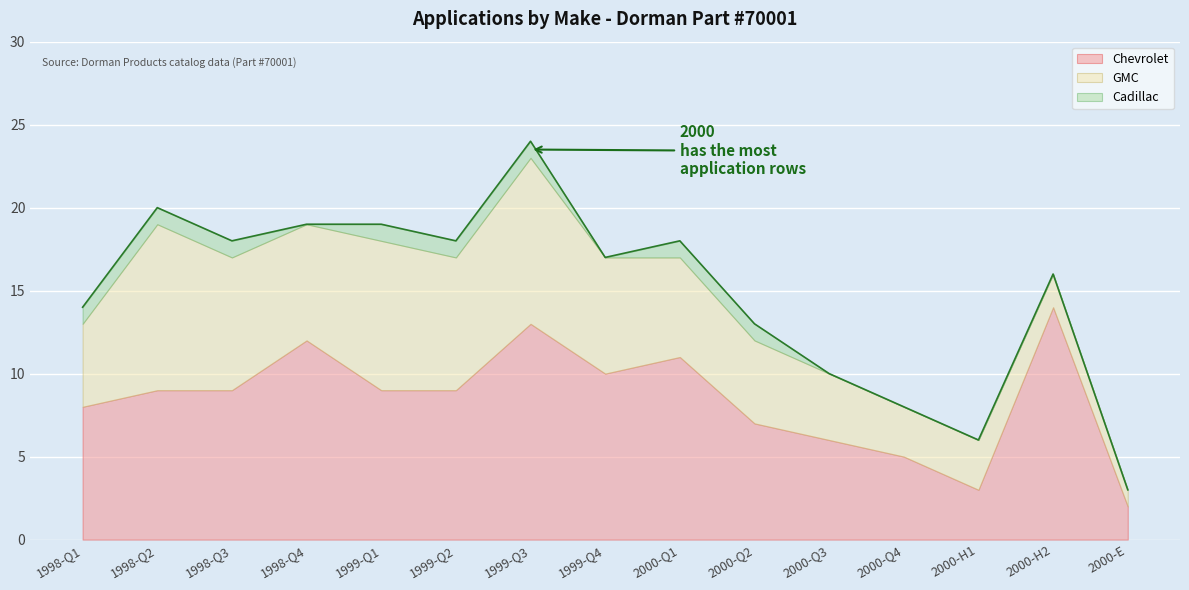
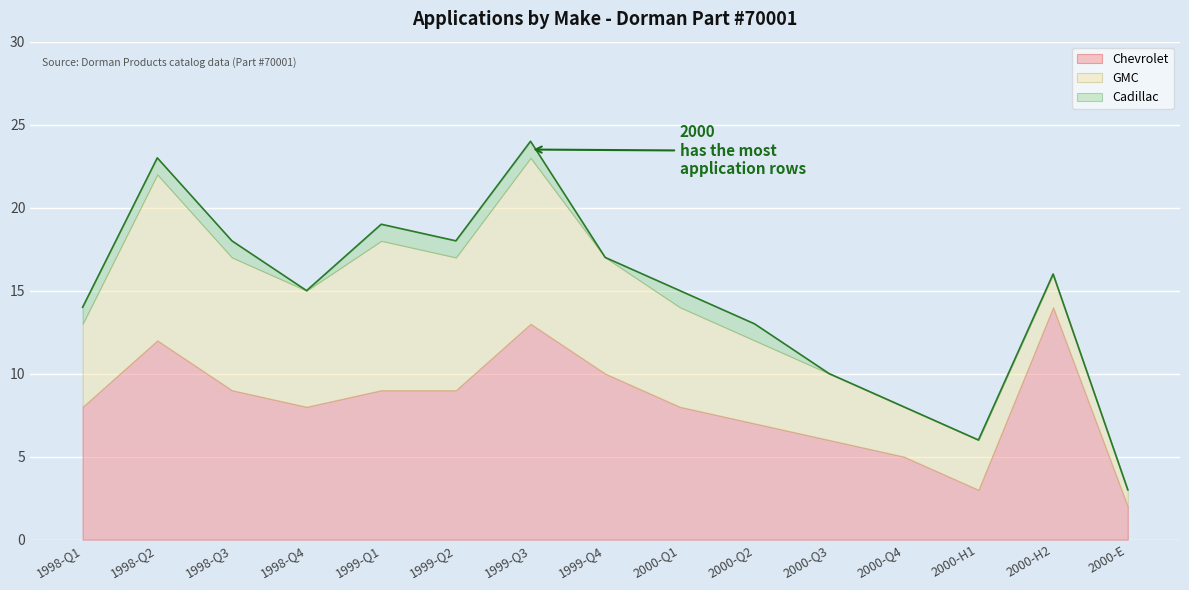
  {
    "Chevrolet": {
      "1998-Q1": 8,
-     "1998-Q2": 9,
+     "1998-Q2": 12,
      "1998-Q3": 9,
-     "1998-Q4": 12,
+     "1998-Q4": 8,
      "1999-Q1": 9,
      "1999-Q2": 9,
      "1999-Q3": 13,
      "1999-Q4": 10,
-     "2000-Q1": 11,
+     "2000-Q1": 8,
      "2000-Q2": 7,
      "2000-Q3": 6,
      "2000-Q4": 5,
      "2000-H1": 3,
      "2000-H2": 14,
      "2000-E": 2
    }
  }
